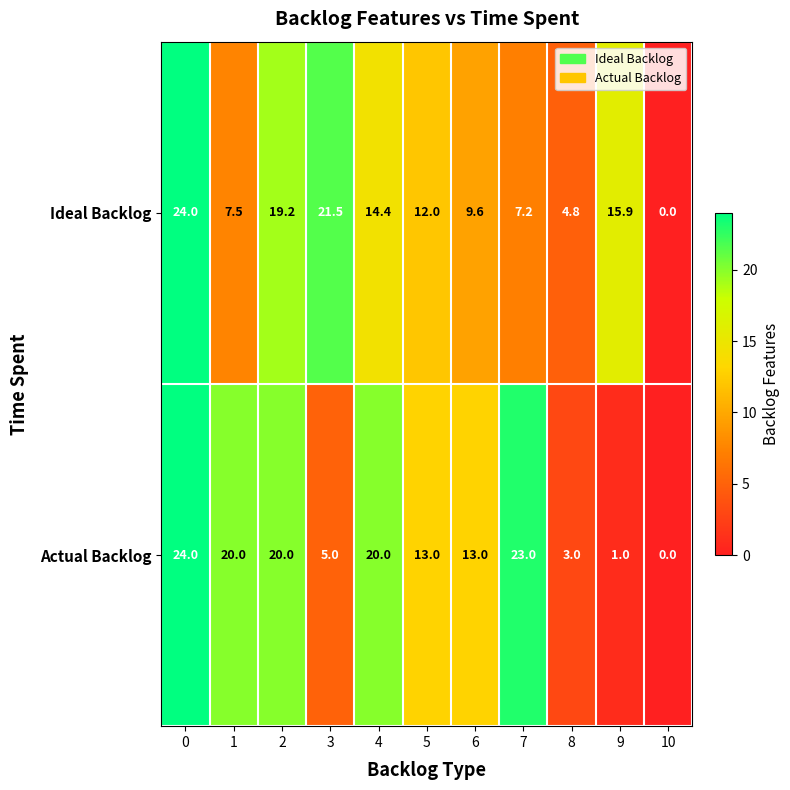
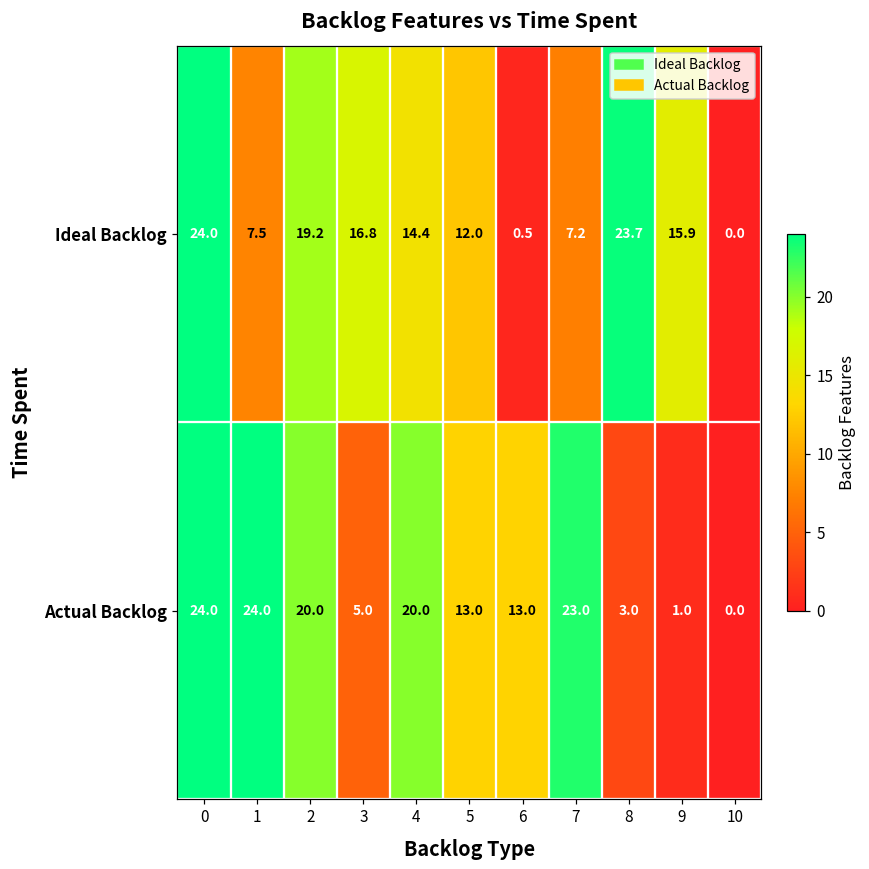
  {
    "Ideal Backlog": {
      "0": 24.0,
      "1": 7.5,
      "2": 19.2,
-     "3": 21.5,
+     "3": 16.8,
      "4": 14.4,
      "5": 12.0,
-     "6": 9.6,
+     "6": 0.5,
      "7": 7.2,
-     "8": 4.8,
+     "8": 23.7,
      "9": 15.9,
      "10": 0.0
    },
    "Actual Backlog": {
      "0": 24.0,
-     "1": 20.0,
+     "1": 24.0,
      "2": 20.0,
      "3": 5.0,
      "4": 20.0,
      "5": 13.0,
      "6": 13.0,
      "7": 23.0,
      "8": 3.0,
      "9": 1.0,
      "10": 0.0
    }
  }
